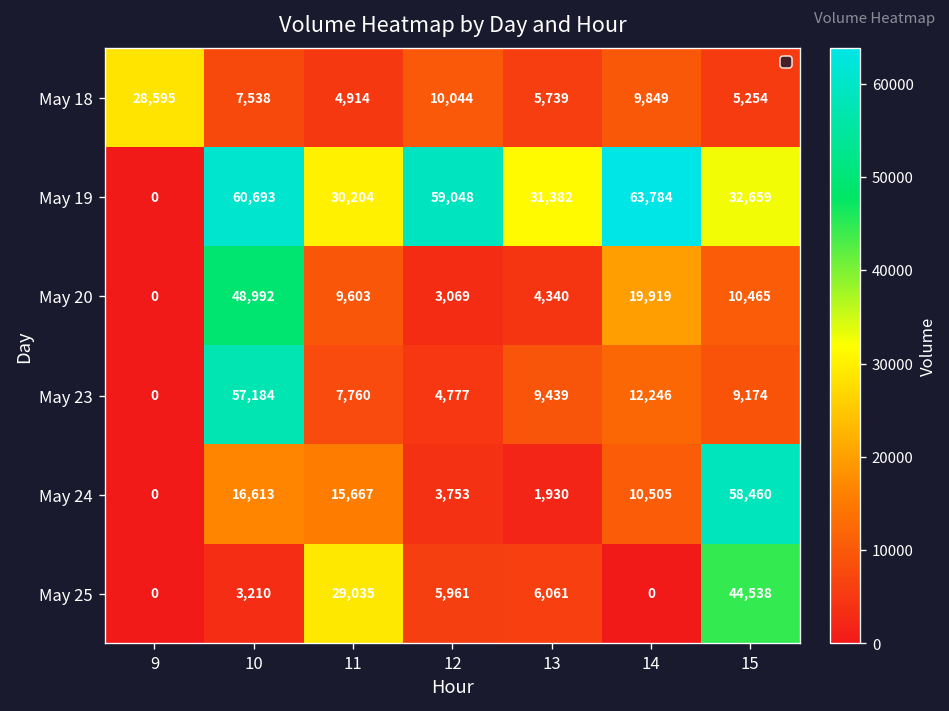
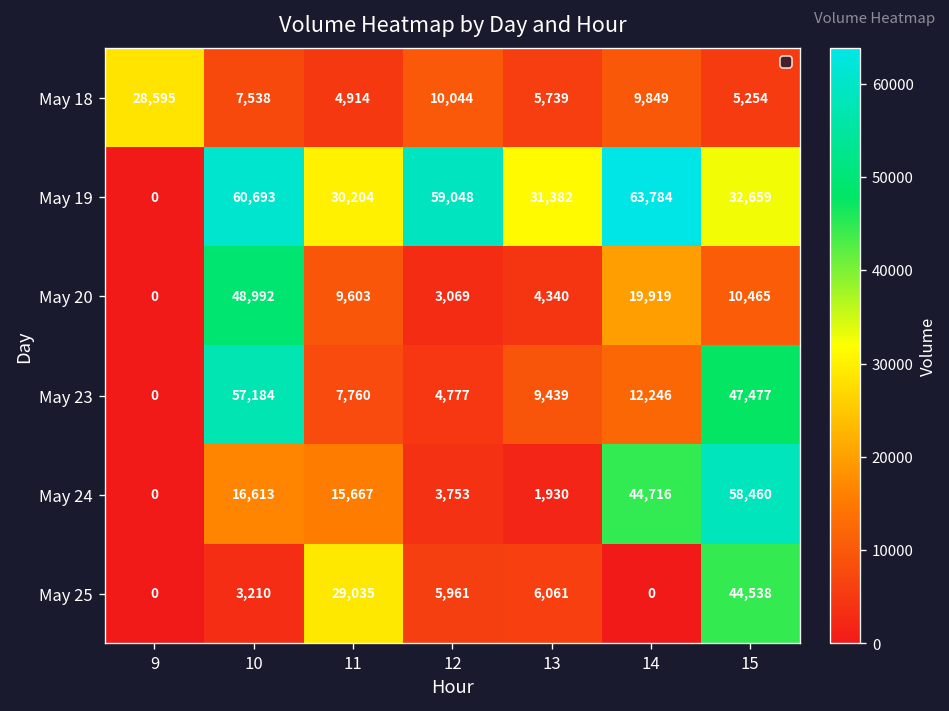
  {
    "May 18": {
      "9": "28,595",
      "10": "7,538",
      "11": "4,914",
      "12": "10,044",
      "13": "5,739",
      "14": "9,849",
      "15": "5,254"
    },
    "May 19": {
      "9": "0",
      "10": "60,693",
      "11": "30,204",
      "12": "59,048",
      "13": "31,382",
      "14": "63,784",
      "15": "32,659"
    },
    "May 20": {
      "9": "0",
      "10": "48,992",
      "11": "9,603",
      "12": "3,069",
      "13": "4,340",
      "14": "19,919",
      "15": "10,465"
    },
    "May 23": {
      "9": "0",
      "10": "57,184",
      "11": "7,760",
      "12": "4,777",
      "13": "9,439",
      "14": "12,246",
-     "15": "9,174"
+     "15": "47,477"
    },
    "May 24": {
      "9": "0",
      "10": "16,613",
      "11": "15,667",
      "12": "3,753",
      "13": "1,930",
-     "14": "10,505",
+     "14": "44,716",
      "15": "58,460"
    },
    "May 25": {
      "9": "0",
      "10": "3,210",
      "11": "29,035",
      "12": "5,961",
      "13": "6,061",
      "14": "0",
      "15": "44,538"
    }
  }
